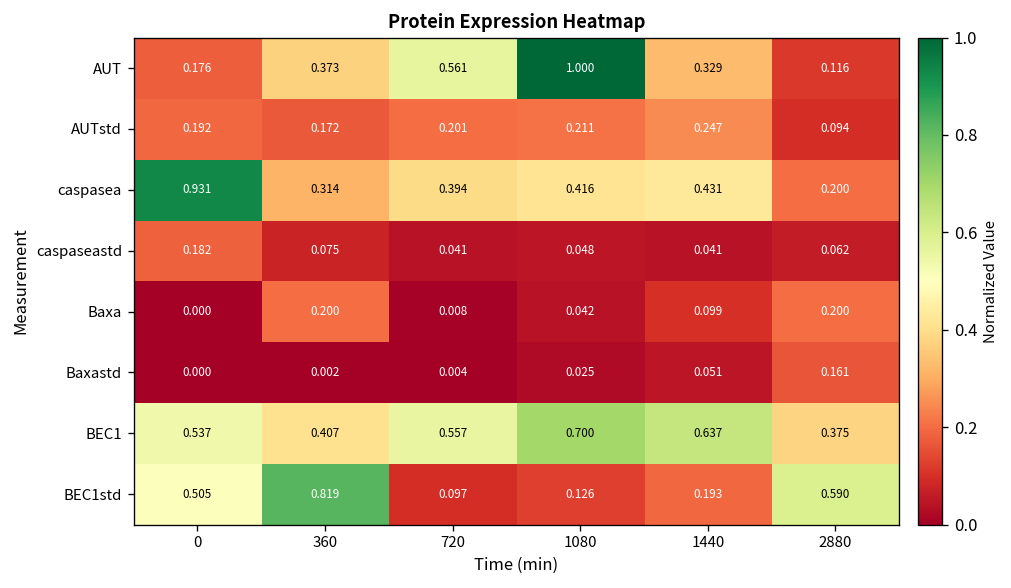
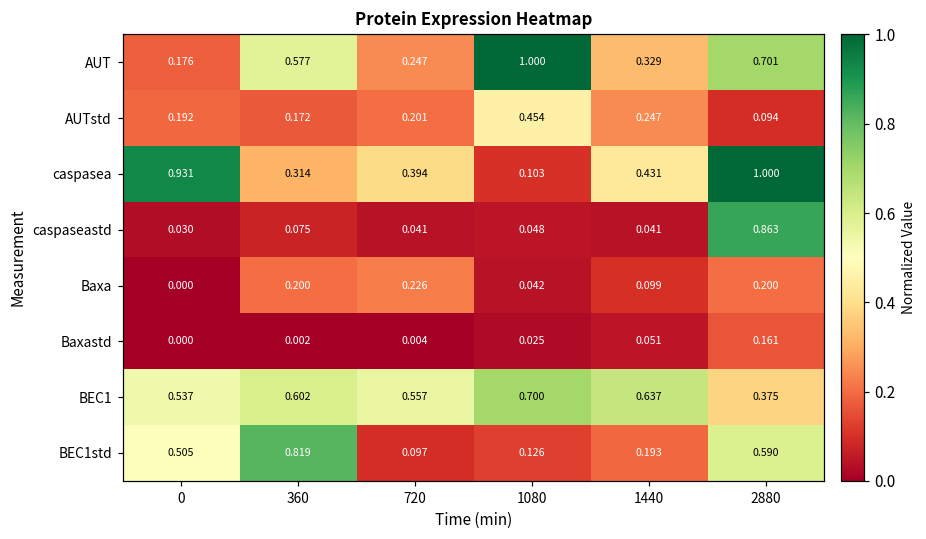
  {
    "AUT": {
      "0": 0.176,
-     "360": 0.373,
-     "720": 0.561,
+     "360": 0.577,
+     "720": 0.247,
      "1080": 1.000,
      "1440": 0.329,
-     "2880": 0.116
+     "2880": 0.701
    },
    "AUTstd": {
      "0": 0.192,
      "360": 0.172,
      "720": 0.201,
-     "1080": 0.211,
+     "1080": 0.454,
      "1440": 0.247,
      "2880": 0.094
    },
    "caspasea": {
      "0": 0.931,
      "360": 0.314,
      "720": 0.394,
-     "1080": 0.416,
+     "1080": 0.103,
      "1440": 0.431,
-     "2880": 0.200
+     "2880": 1.000
    },
    "caspaseastd": {
-     "0": 0.182,
+     "0": 0.030,
      "360": 0.075,
      "720": 0.041,
      "1080": 0.048,
      "1440": 0.041,
-     "2880": 0.062
+     "2880": 0.863
    },
    "Baxa": {
      "0": 0.000,
      "360": 0.200,
-     "720": 0.008,
+     "720": 0.226,
      "1080": 0.042,
      "1440": 0.099,
      "2880": 0.200
    },
    "Baxastd": {
      "0": 0.000,
      "360": 0.002,
      "720": 0.004,
      "1080": 0.025,
      "1440": 0.051,
      "2880": 0.161
    },
    "BEC1": {
      "0": 0.537,
-     "360": 0.407,
+     "360": 0.602,
      "720": 0.557,
      "1080": 0.700,
      "1440": 0.637,
      "2880": 0.375
    },
    "BEC1std": {
      "0": 0.505,
      "360": 0.819,
      "720": 0.097,
      "1080": 0.126,
      "1440": 0.193,
      "2880": 0.590
    }
  }
